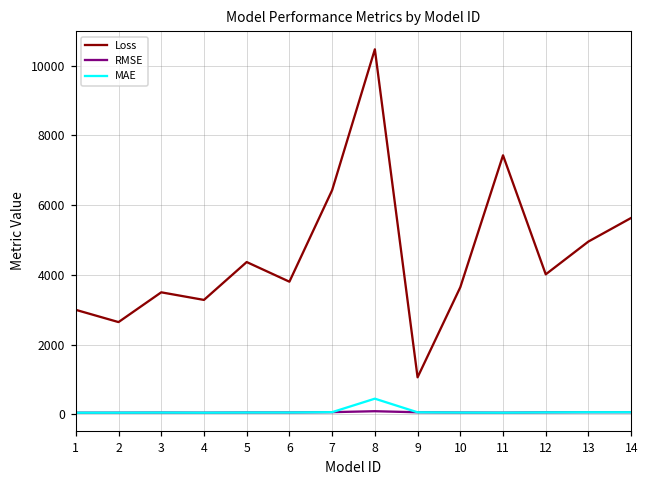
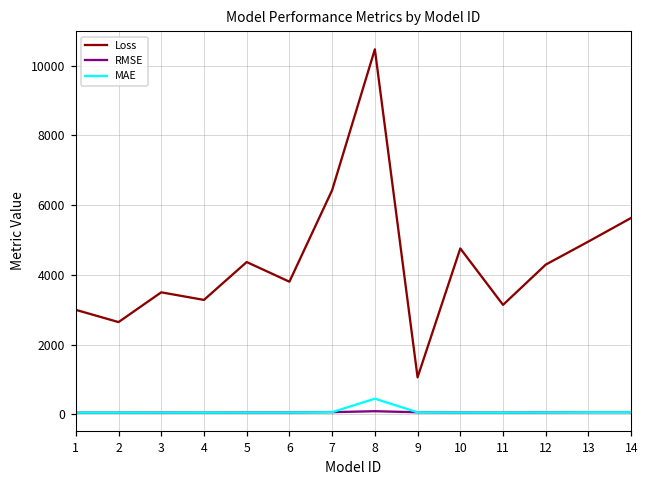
  {
    "Loss": {
      "1": 3000,
      "2": 2600,
      "3": 3500,
      "4": 3300,
      "5": 4400,
      "6": 3800,
      "7": 6400,
      "8": 10500,
      "9": 1100,
-     "10": 3600,
-     "11": 7400,
-     "12": 4000,
+     "10": 4800,
+     "11": 3100,
+     "12": 4300,
      "13": 5000,
      "14": 5600
    },
    "RMSE": {
      "8": 100
    },
    "MAE": {
      "8": 400
    }
  }
